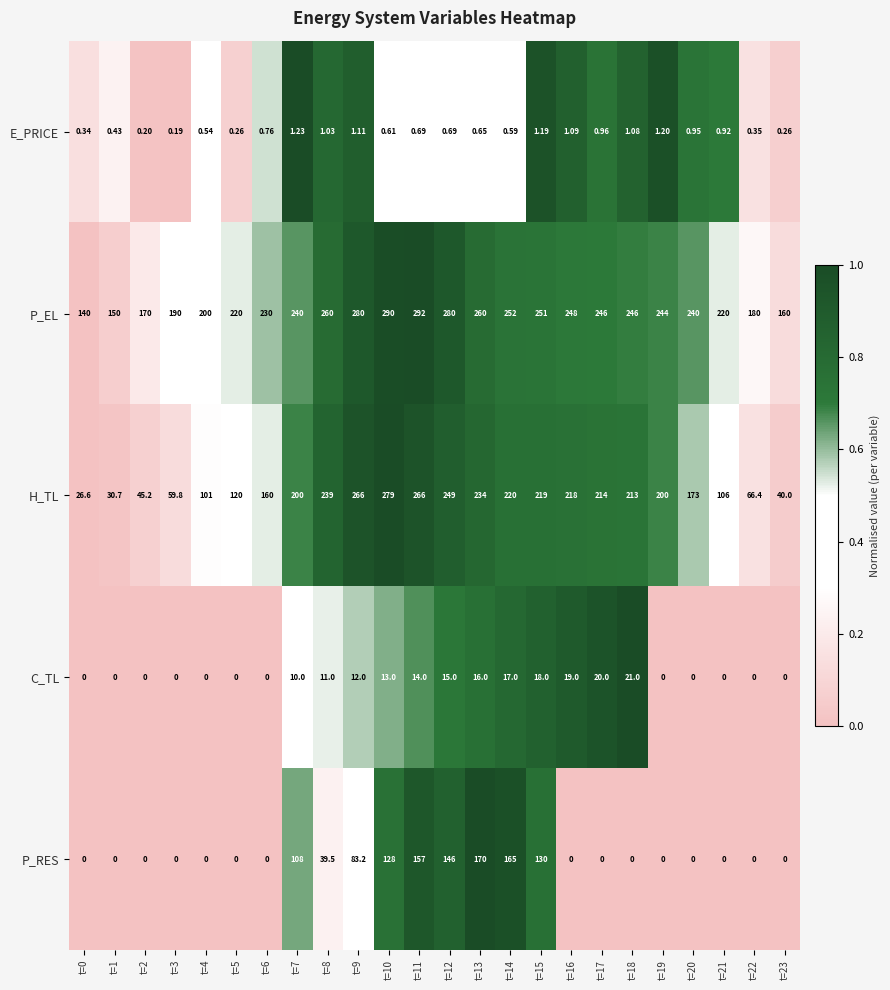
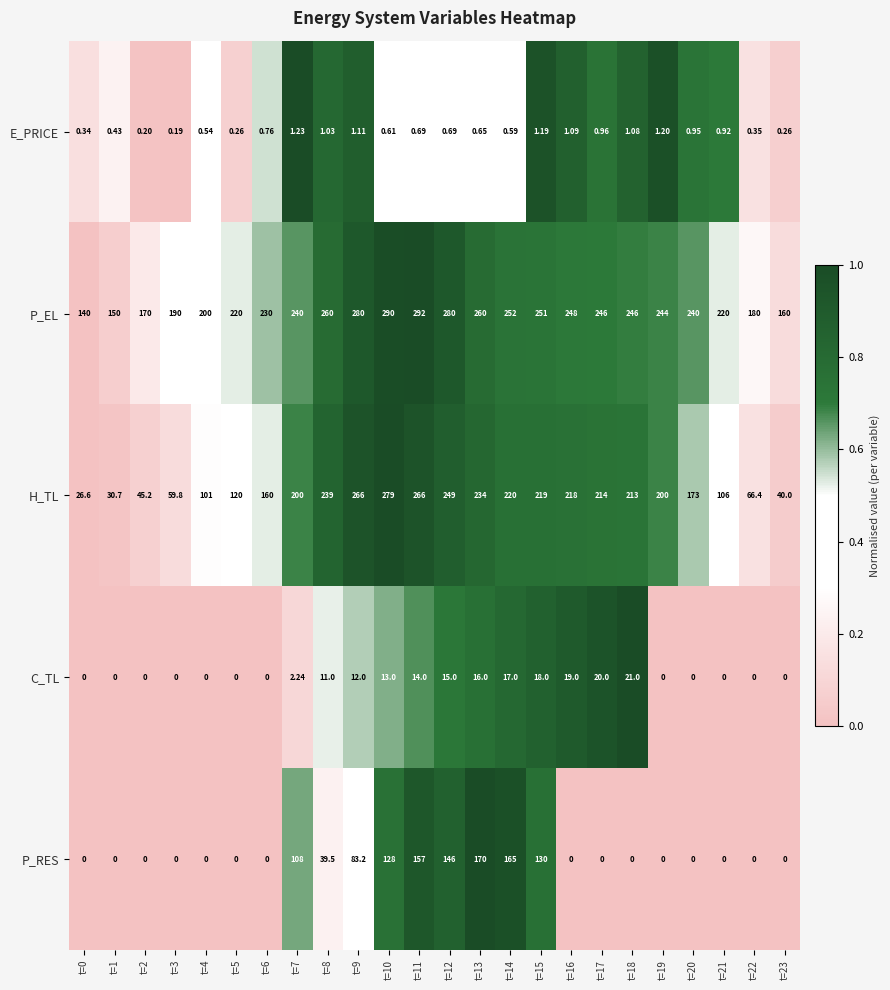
  {
    "E_PRICE": {
      "t=0": 0.34,
      "t=1": 0.43,
      "t=2": 0.20,
      "t=3": 0.19,
      "t=4": 0.54,
      "t=5": 0.26,
      "t=6": 0.76,
      "t=7": 1.23,
      "t=8": 1.03,
      "t=9": 1.11,
      "t=10": 0.61,
      "t=11": 0.69,
      "t=12": 0.69,
      "t=13": 0.65,
      "t=14": 0.59,
      "t=15": 1.19,
      "t=16": 1.09,
      "t=17": 0.96,
      "t=18": 1.08,
      "t=19": 1.20,
      "t=20": 0.95,
      "t=21": 0.92,
      "t=22": 0.35,
      "t=23": 0.26
    },
    "P_EL": {
      "t=0": 140,
      "t=1": 150,
      "t=2": 170,
      "t=3": 190,
      "t=4": 200,
      "t=5": 220,
      "t=6": 230,
      "t=7": 240,
      "t=8": 260,
      "t=9": 280,
      "t=10": 290,
      "t=11": 292,
      "t=12": 280,
      "t=13": 260,
      "t=14": 252,
      "t=15": 251,
      "t=16": 248,
      "t=17": 246,
      "t=18": 246,
      "t=19": 244,
      "t=20": 240,
      "t=21": 220,
      "t=22": 180,
      "t=23": 160
    },
    "H_TL": {
      "t=0": 26.6,
      "t=1": 30.7,
      "t=2": 45.2,
      "t=3": 59.8,
      "t=4": 101,
      "t=5": 120,
      "t=6": 160,
      "t=7": 200,
      "t=8": 239,
      "t=9": 266,
      "t=10": 279,
      "t=11": 266,
      "t=12": 249,
      "t=13": 234,
      "t=14": 220,
      "t=15": 219,
      "t=16": 218,
      "t=17": 214,
      "t=18": 213,
      "t=19": 200,
      "t=20": 173,
      "t=21": 106,
      "t=22": 66.4,
      "t=23": 40.0
    },
    "C_TL": {
      "t=0": 0,
      "t=1": 0,
      "t=2": 0,
      "t=3": 0,
      "t=4": 0,
      "t=5": 0,
      "t=6": 0,
-     "t=7": 10.0,
+     "t=7": 2.24,
      "t=8": 11.0,
      "t=9": 12.0,
      "t=10": 13.0,
      "t=11": 14.0,
      "t=12": 15.0,
      "t=13": 16.0,
      "t=14": 17.0,
      "t=15": 18.0,
      "t=16": 19.0,
      "t=17": 20.0,
      "t=18": 21.0,
      "t=19": 0,
      "t=20": 0,
      "t=21": 0,
      "t=22": 0,
      "t=23": 0
    },
    "P_RES": {
      "t=0": 0,
      "t=1": 0,
      "t=2": 0,
      "t=3": 0,
      "t=4": 0,
      "t=5": 0,
      "t=6": 0,
      "t=7": 108,
      "t=8": 39.5,
      "t=9": 83.2,
      "t=10": 128,
      "t=11": 157,
      "t=12": 146,
      "t=13": 170,
      "t=14": 165,
      "t=15": 130,
      "t=16": 0,
      "t=17": 0,
      "t=18": 0,
      "t=19": 0,
      "t=20": 0,
      "t=21": 0,
      "t=22": 0,
      "t=23": 0
    }
  }
